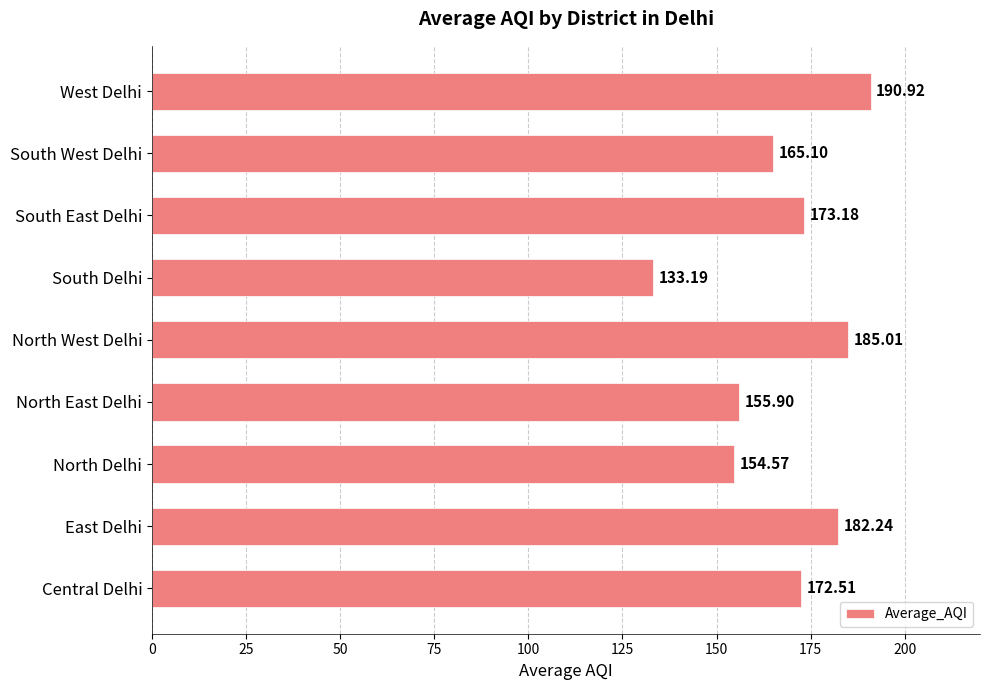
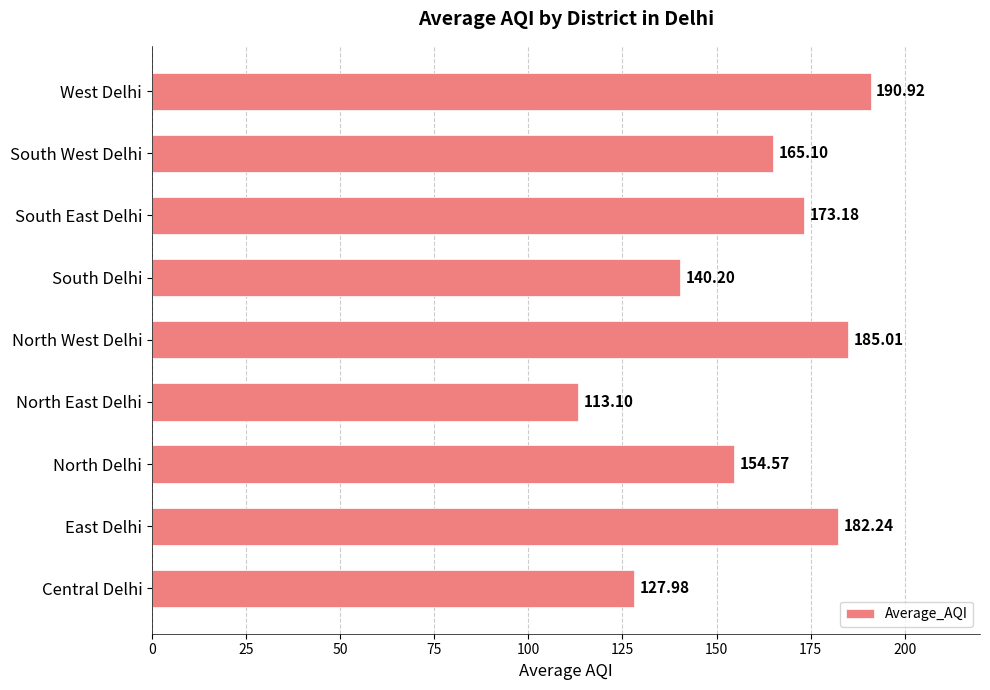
  {
    "West Delhi": 190.92,
    "South West Delhi": 165.10,
    "South East Delhi": 173.18,
-   "South Delhi": 133.19,
+   "South Delhi": 140.20,
    "North West Delhi": 185.01,
-   "North East Delhi": 155.90,
+   "North East Delhi": 113.10,
    "North Delhi": 154.57,
    "East Delhi": 182.24,
-   "Central Delhi": 172.51
+   "Central Delhi": 127.98
  }
